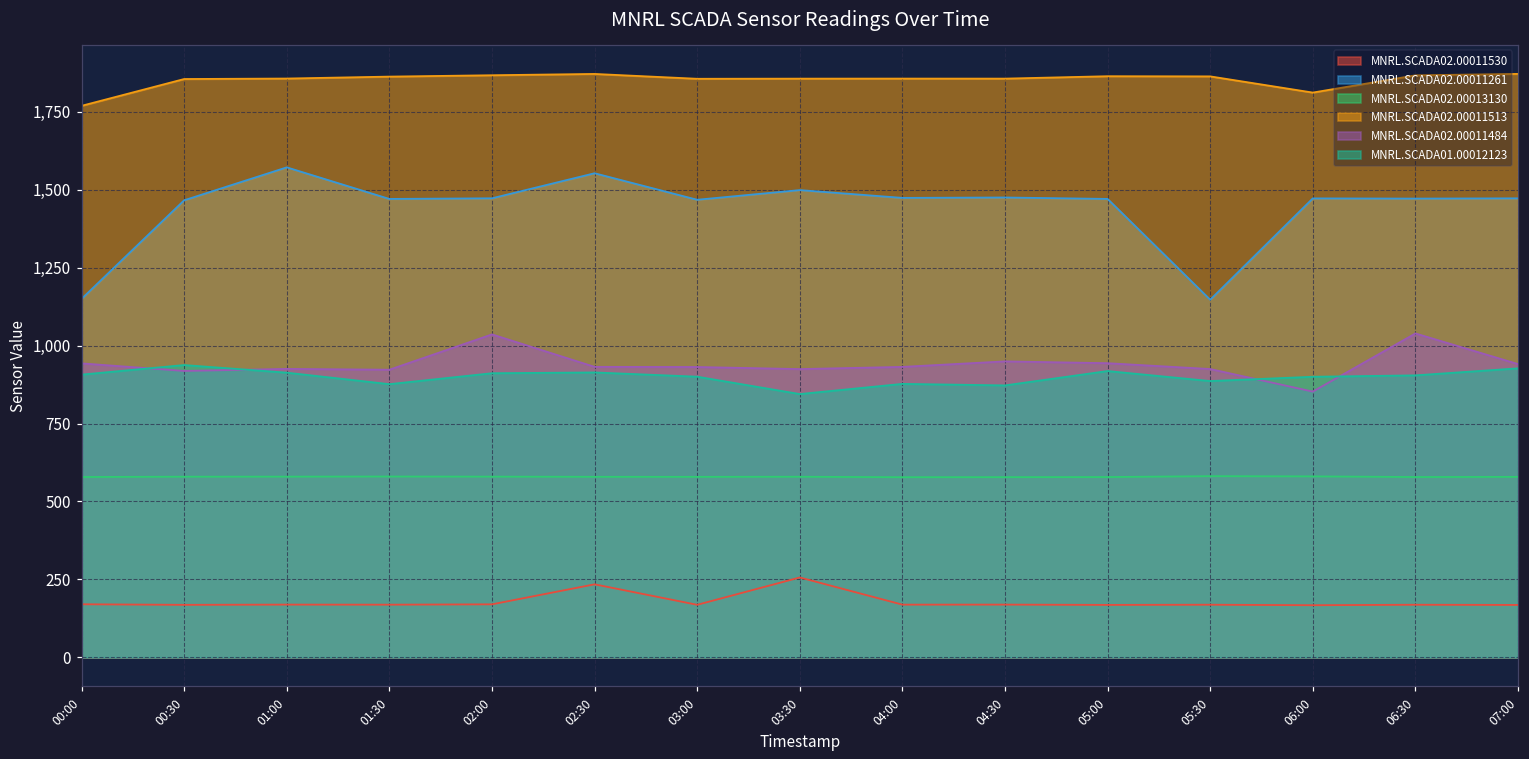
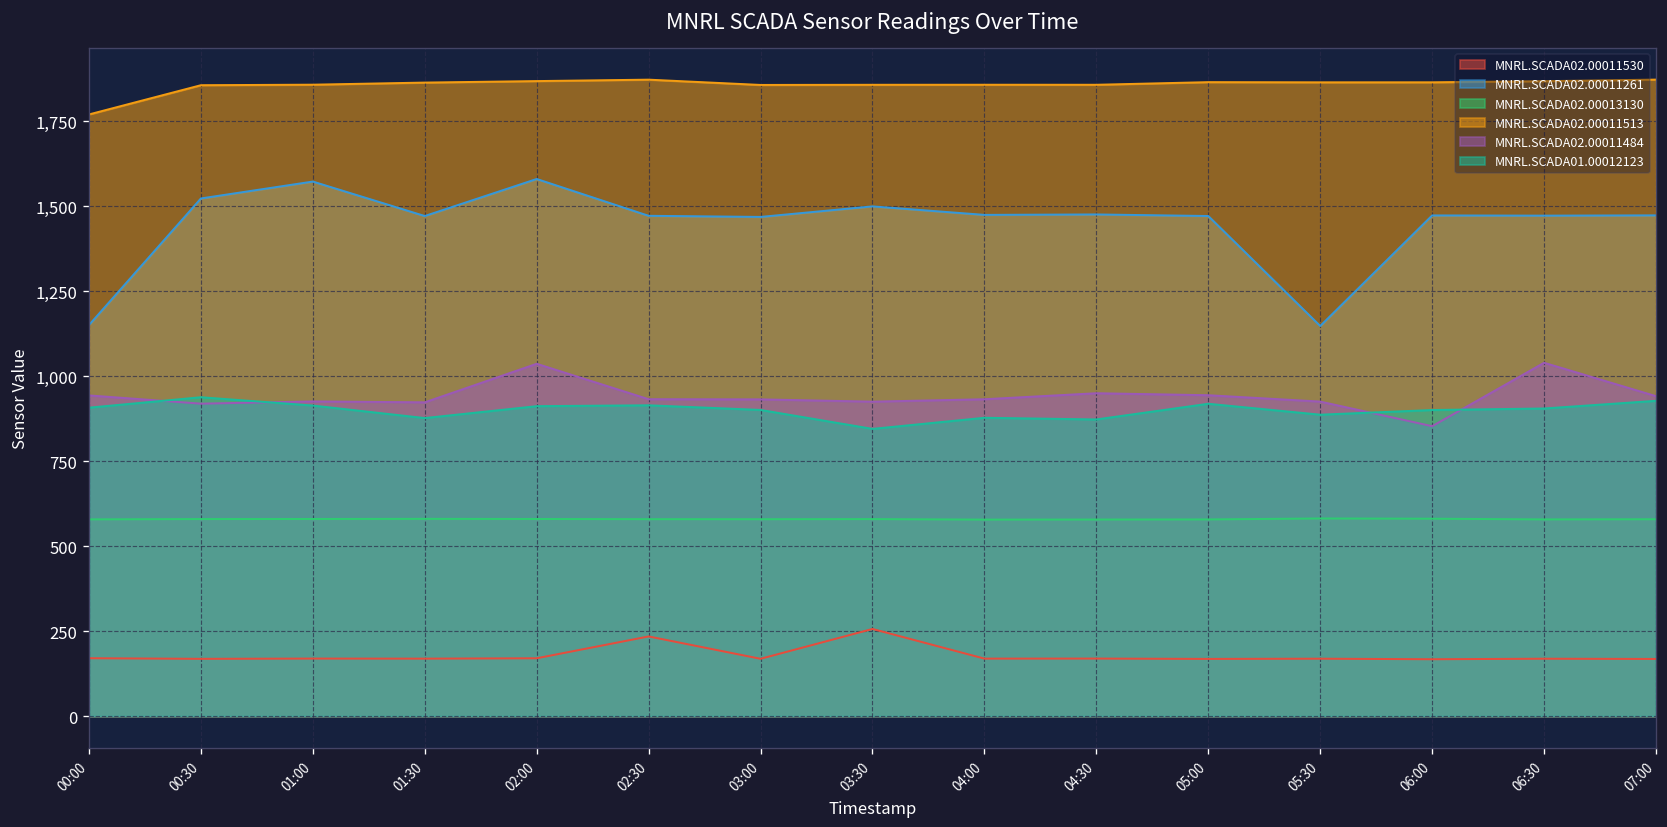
  {
    "MNRL.SCADA02.00011530": {
      "00:00": "170",
      "00:30": "170",
      "01:00": "170",
      "01:30": "170",
      "02:00": "170",
      "02:30": "230",
      "03:00": "170",
      "03:30": "260",
      "04:00": "170",
      "04:30": "170",
      "05:00": "170",
      "05:30": "170",
      "06:00": "170",
      "06:30": "170",
      "07:00": "170"
    },
    "MNRL.SCADA02.00011261": {
      "00:00": "1,150",
-     "00:30": "1,470",
+     "00:30": "1,520",
      "01:00": "1,570",
      "01:30": "1,470",
-     "02:00": "1,470",
-     "02:30": "1,550",
+     "02:00": "1,580",
+     "02:30": "1,470",
      "03:00": "1,470",
      "03:30": "1,500",
      "04:00": "1,470",
      "04:30": "1,480",
      "05:00": "1,470",
      "05:30": "1,150",
      "06:00": "1,470",
      "06:30": "1,470",
      "07:00": "1,470"
    },
    "MNRL.SCADA02.00011513": {
      "00:00": "1,770",
      "00:30": "1,860",
      "01:00": "1,860",
      "01:30": "1,860",
      "02:00": "1,870",
      "02:30": "1,870",
      "03:00": "1,860",
      "03:30": "1,860",
      "04:00": "1,860",
      "04:30": "1,860",
      "05:00": "1,860",
      "05:30": "1,860",
-     "06:00": "1,810",
+     "06:00": "1,860",
      "07:00": "1,870"
    },
    "MNRL.SCADA02.00011484": {
      "00:00": "940",
      "00:30": "920",
      "01:00": "930",
      "01:30": "920",
      "02:00": "1,040",
      "02:30": "930",
      "03:00": "930",
      "03:30": "920",
      "04:00": "930",
      "04:30": "950",
      "05:00": "940",
      "05:30": "920",
      "06:00": "850",
      "06:30": "1,040",
      "07:00": "940"
    }
  }
